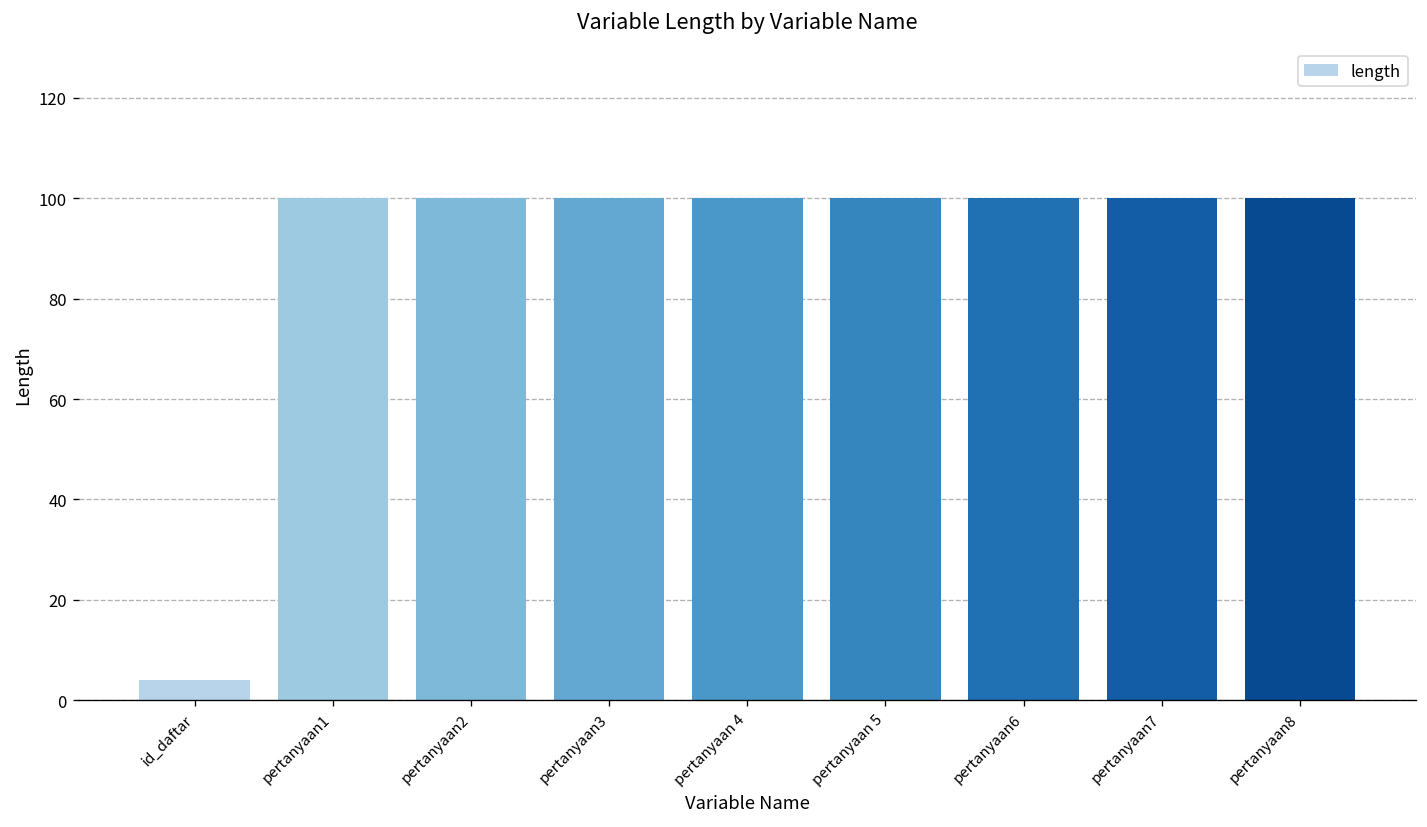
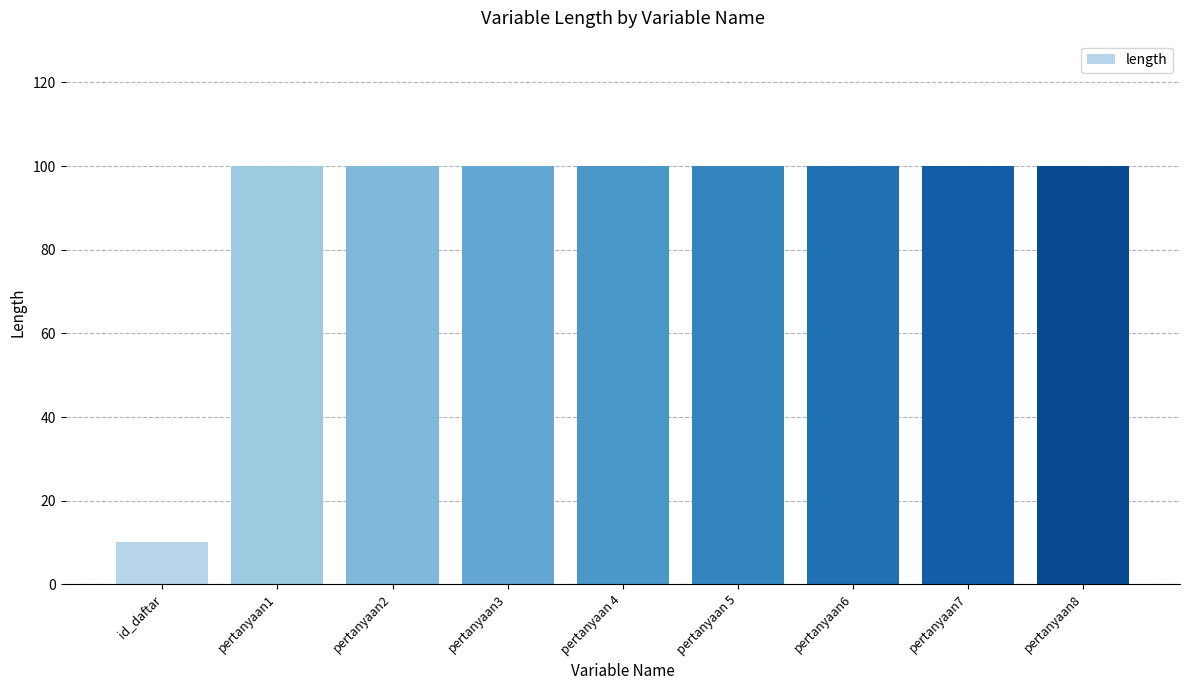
  {
-   "id_daftar": 4,
+   "id_daftar": 10,
    "pertanyaan1": 100,
    "pertanyaan2": 100,
    "pertanyaan3": 100,
    "pertanyaan 4": 100,
    "pertanyaan 5": 100,
    "pertanyaan6": 100,
    "pertanyaan7": 100,
    "pertanyaan8": 100
  }
